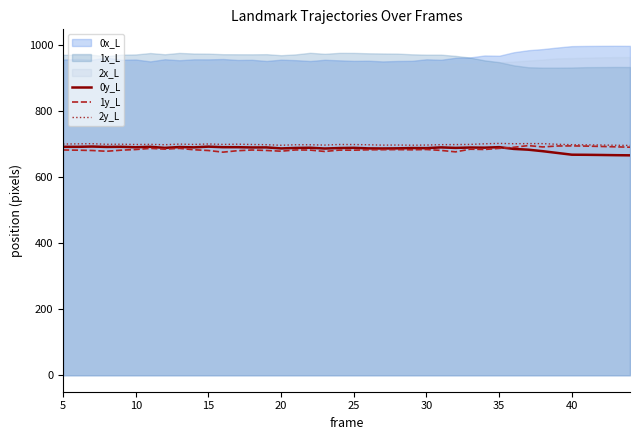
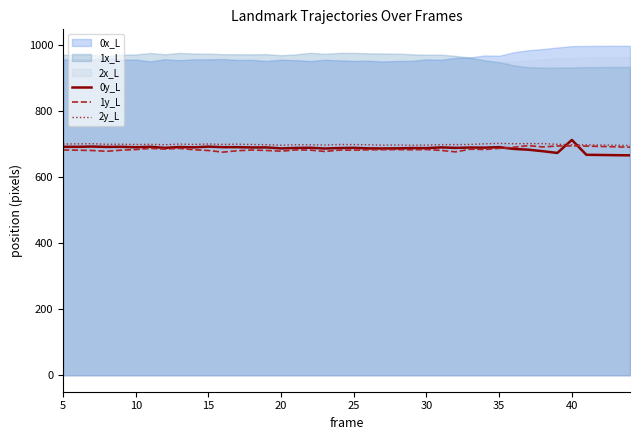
  {
    "0y_L": {
      "5": 690,
      "15": 690,
      "20": 690,
-     "40": 670
+     "40": 710
    }
  }
